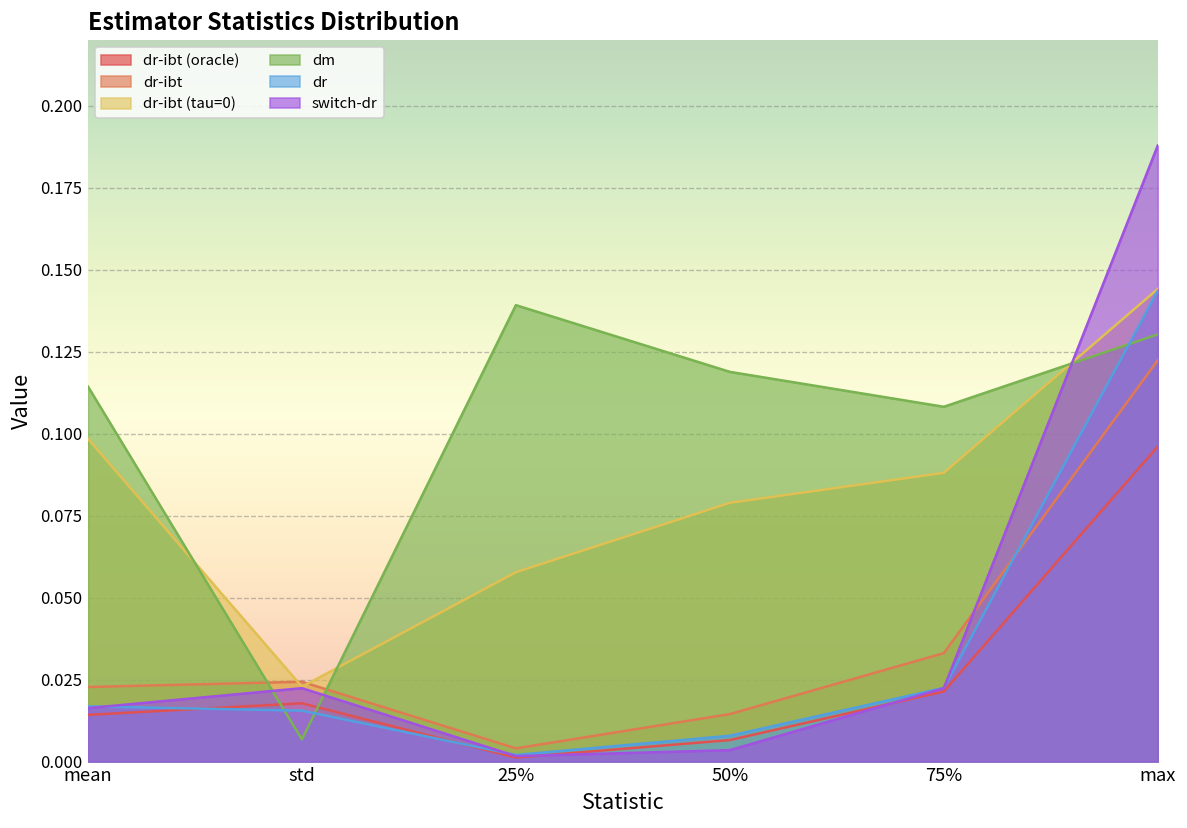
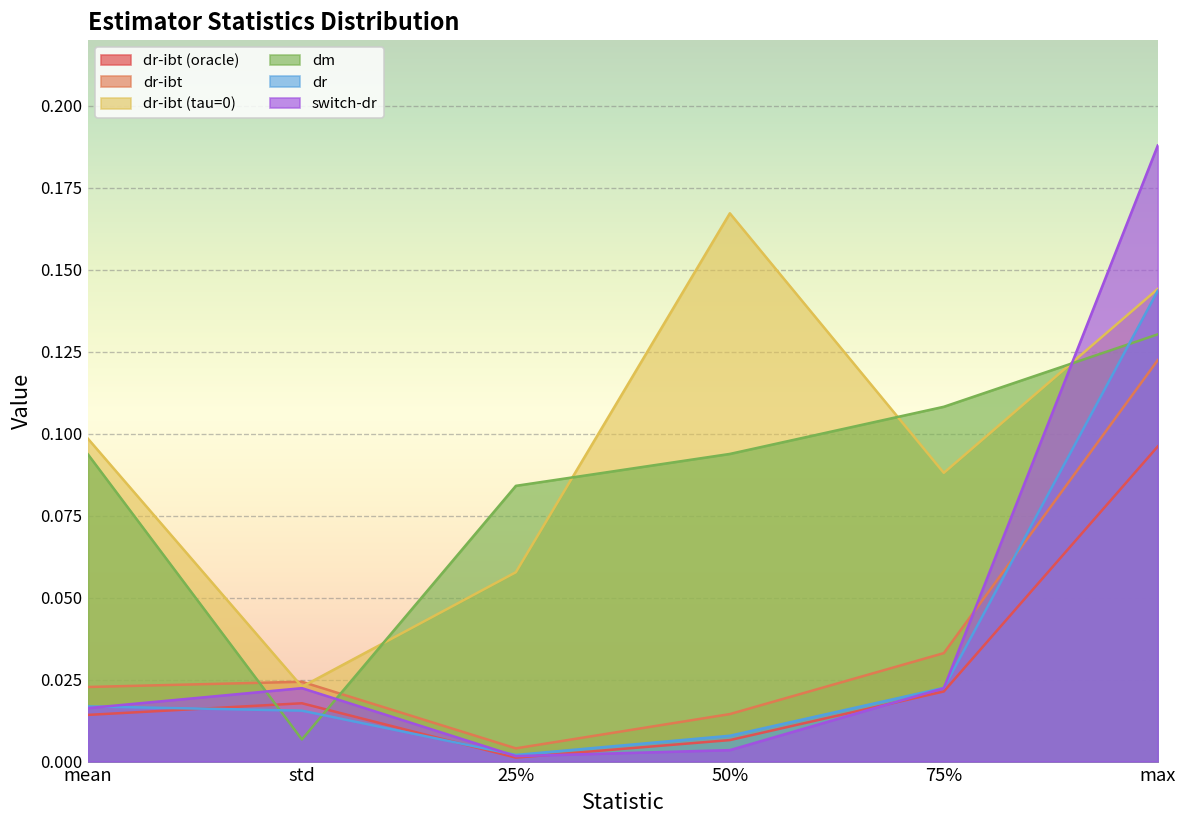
  {
    "dr-ibt (tau=0)": {
      "mean": 0.098,
      "25%": 0.058,
-     "50%": 0.079,
+     "50%": 0.167,
      "75%": 0.088
    },
    "dm": {
-     "mean": 0.114,
+     "mean": 0.094,
      "std": 0.007,
-     "25%": 0.139,
-     "50%": 0.119,
+     "25%": 0.084,
+     "50%": 0.094,
      "75%": 0.108,
      "max": 0.130
    },
    "dr": {
      "std": 0.016,
      "50%": 0.008
    },
    "switch-dr": {
      "50%": 0.003,
      "max": 0.188
    }
  }
